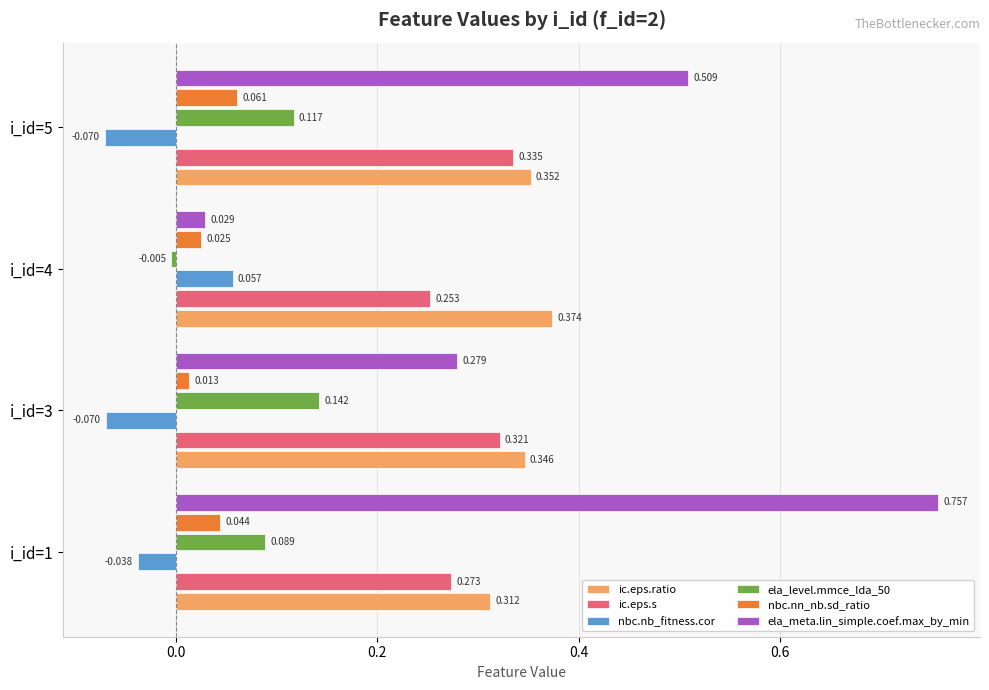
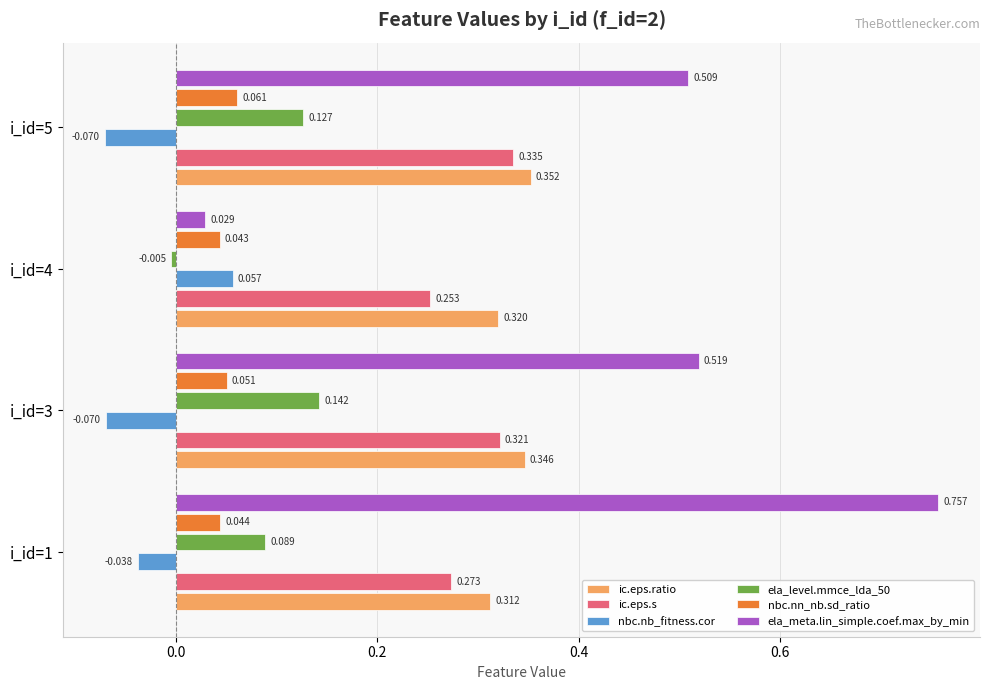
  {
    "ic.eps.ratio": {
      "i_id=5": 0.352,
-     "i_id=4": 0.374,
+     "i_id=4": 0.320,
      "i_id=3": 0.346,
      "i_id=1": 0.312
    },
    "ic.eps.s": {
      "i_id=5": 0.335,
      "i_id=4": 0.253,
      "i_id=3": 0.321,
      "i_id=1": 0.273
    },
    "nbc.nb_fitness.cor": {
      "i_id=5": -0.070,
      "i_id=4": 0.057,
      "i_id=3": -0.070,
      "i_id=1": -0.038
    },
    "ela_level.mmce_lda_50": {
-     "i_id=5": 0.117,
+     "i_id=5": 0.127,
      "i_id=4": -0.005,
      "i_id=3": 0.142,
      "i_id=1": 0.089
    },
    "nbc.nn_nb.sd_ratio": {
      "i_id=5": 0.061,
-     "i_id=4": 0.025,
-     "i_id=3": 0.013,
+     "i_id=4": 0.043,
+     "i_id=3": 0.051,
      "i_id=1": 0.044
    },
    "ela_meta.lin_simple.coef.max_by_min": {
      "i_id=5": 0.509,
      "i_id=4": 0.029,
-     "i_id=3": 0.279,
+     "i_id=3": 0.519,
      "i_id=1": 0.757
    }
  }
